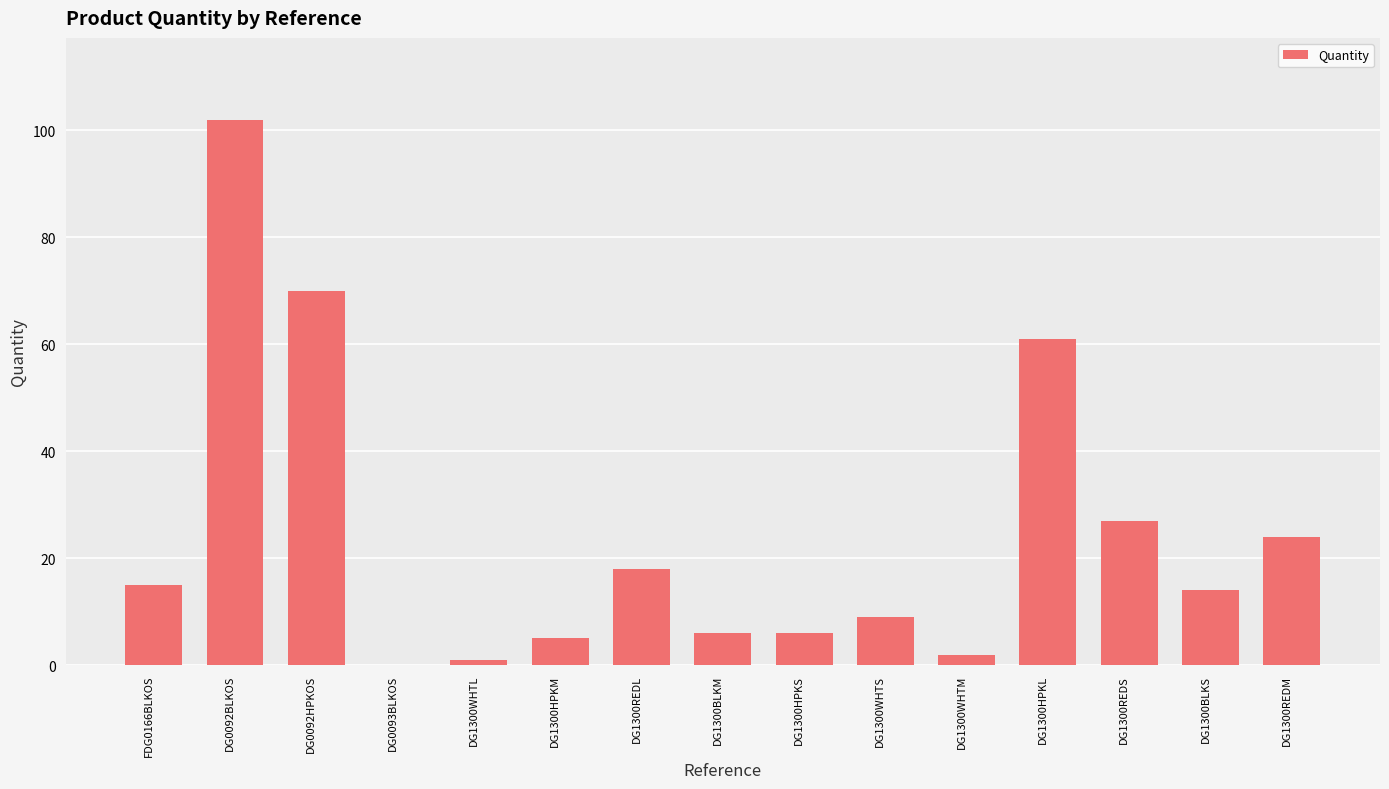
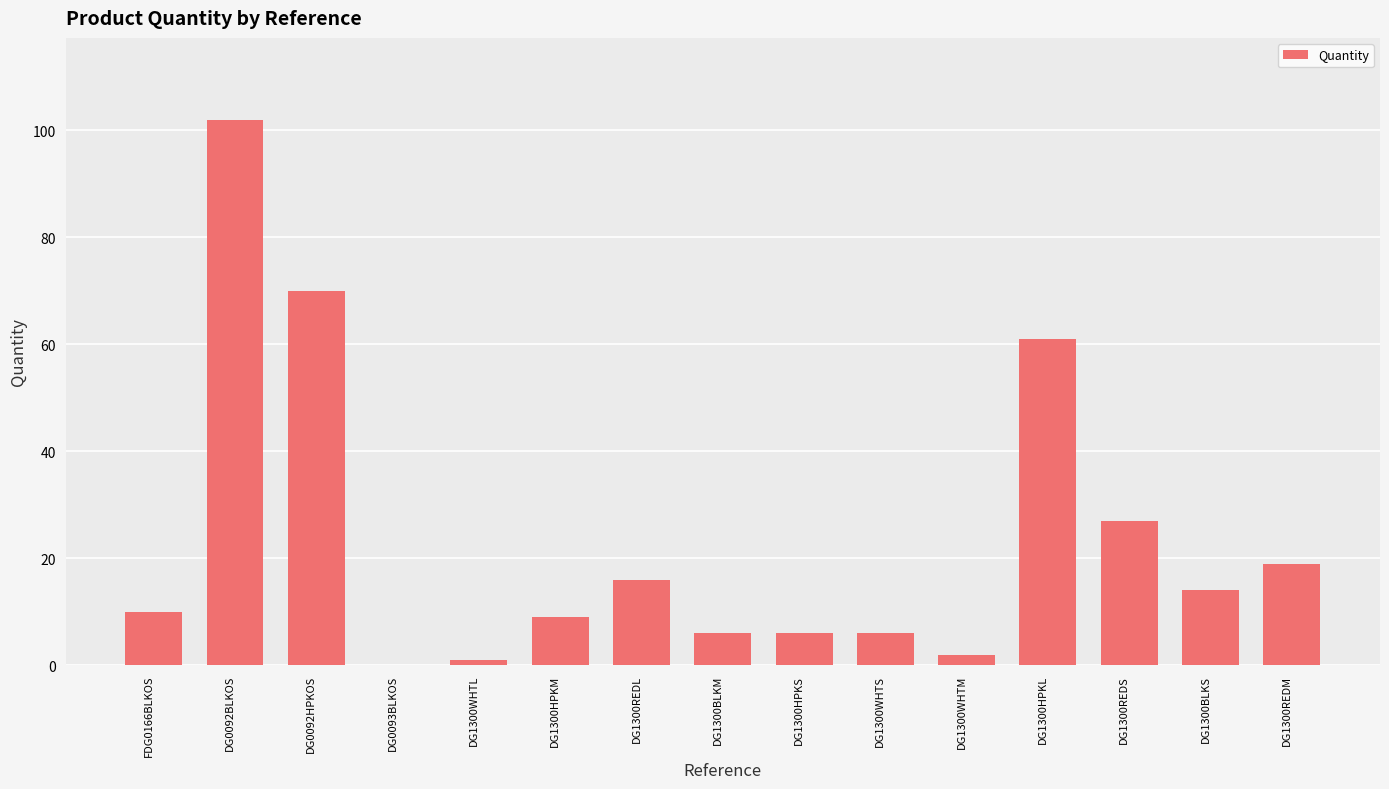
  {
-   "FDG0166BLKOS": 15,
+   "FDG0166BLKOS": 10,
    "DG0092BLKOS": 102,
    "DG0092HPKOS": 70,
    "DG0093BLKOS": 0,
    "DG1300WHTL": 1,
-   "DG1300HPKM": 5,
-   "DG1300REDL": 18,
+   "DG1300HPKM": 9,
+   "DG1300REDL": 16,
    "DG1300BLKM": 6,
    "DG1300HPKS": 6,
-   "DG1300WHTS": 9,
+   "DG1300WHTS": 6,
    "DG1300WHTM": 2,
    "DG1300HPKL": 61,
    "DG1300REDS": 27,
    "DG1300BLKS": 14,
-   "DG1300REDM": 24
+   "DG1300REDM": 19
  }
